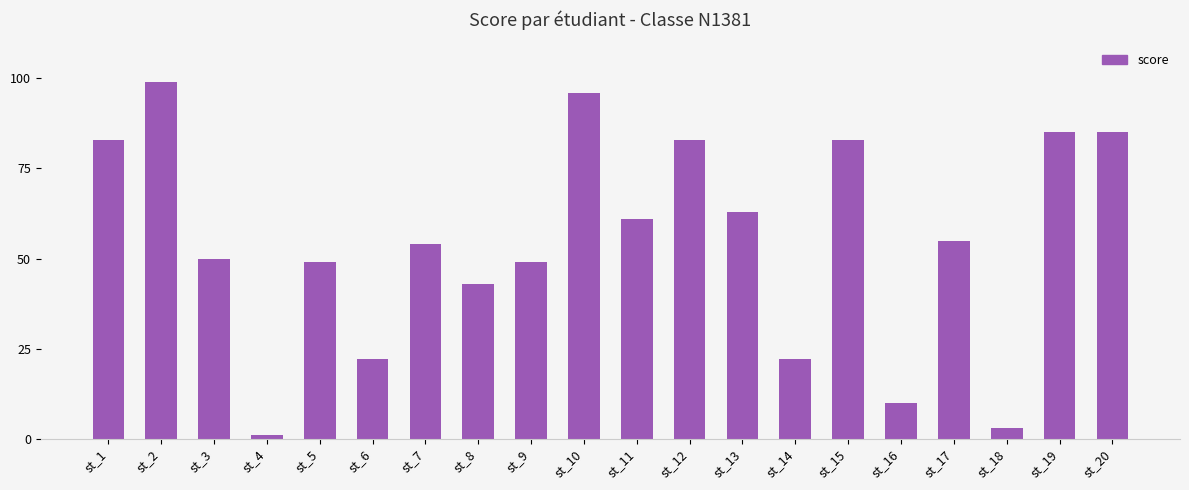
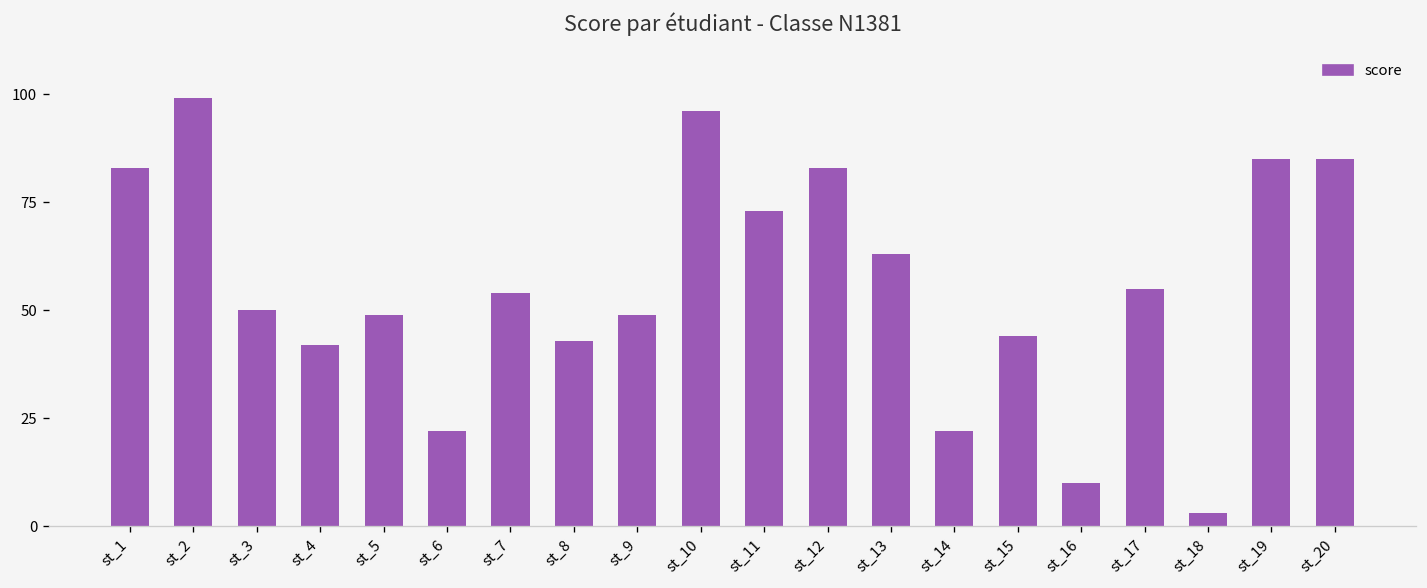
  {
    "st_1": 83,
    "st_2": 99,
    "st_3": 50,
-   "st_4": 1,
+   "st_4": 42,
    "st_5": 49,
    "st_6": 22,
    "st_7": 54,
    "st_8": 43,
    "st_9": 49,
    "st_10": 96,
-   "st_11": 61,
+   "st_11": 73,
    "st_12": 83,
    "st_13": 63,
    "st_14": 22,
-   "st_15": 83,
+   "st_15": 44,
    "st_16": 10,
    "st_17": 55,
    "st_18": 3,
    "st_19": 85,
    "st_20": 85
  }
